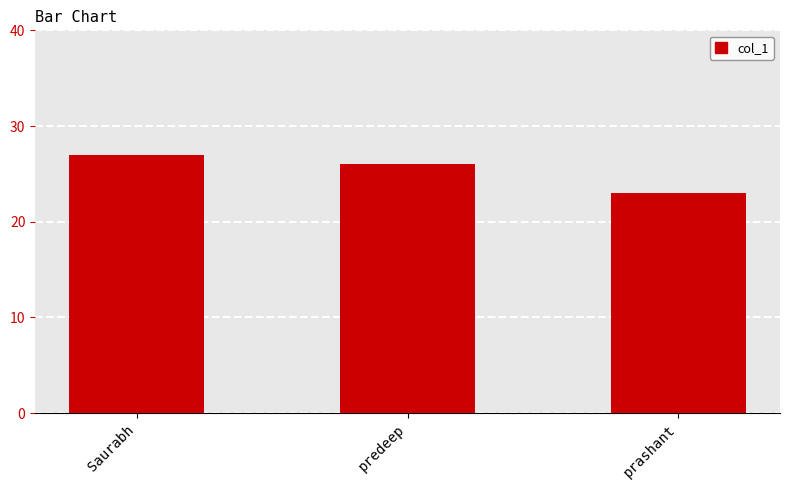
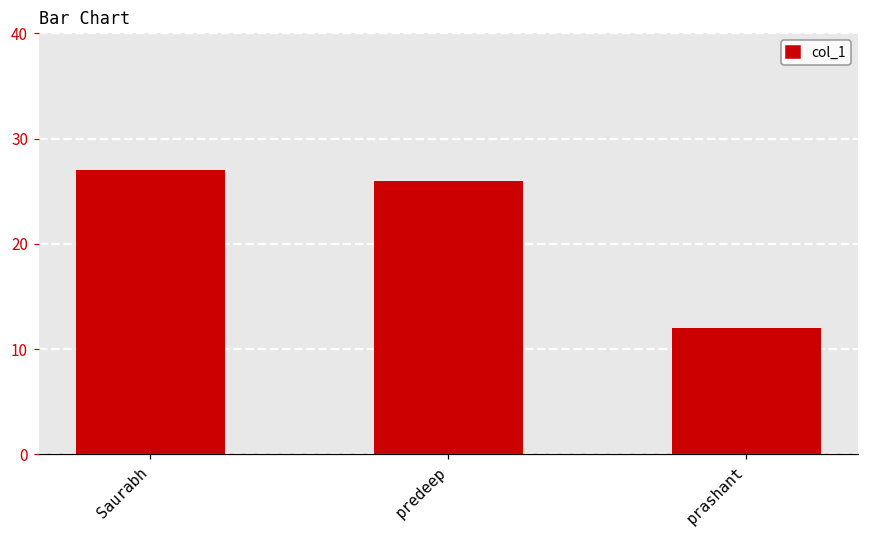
  {
    "Saurabh": 27,
    "predeep": 26,
-   "prashant": 23
+   "prashant": 12
  }
